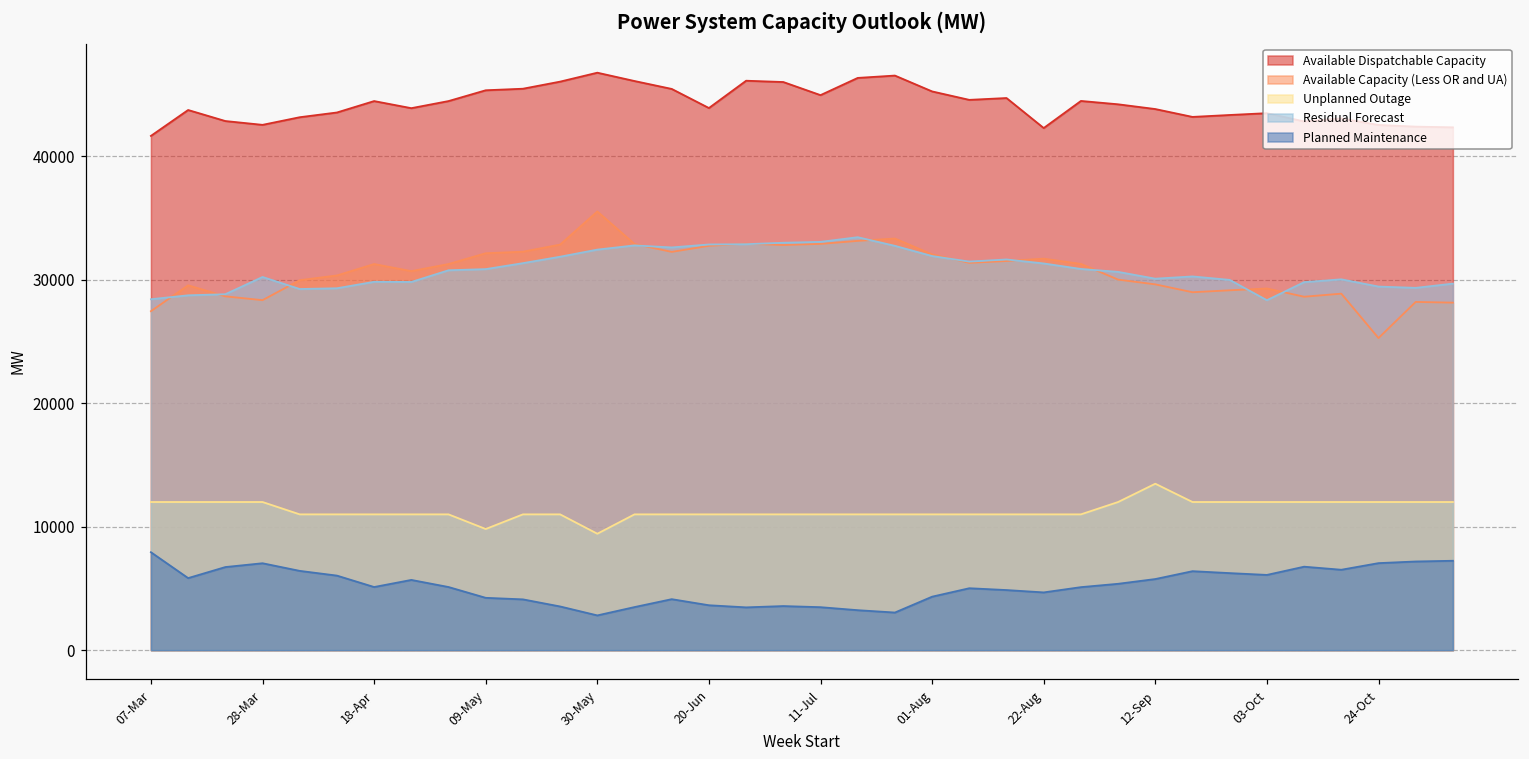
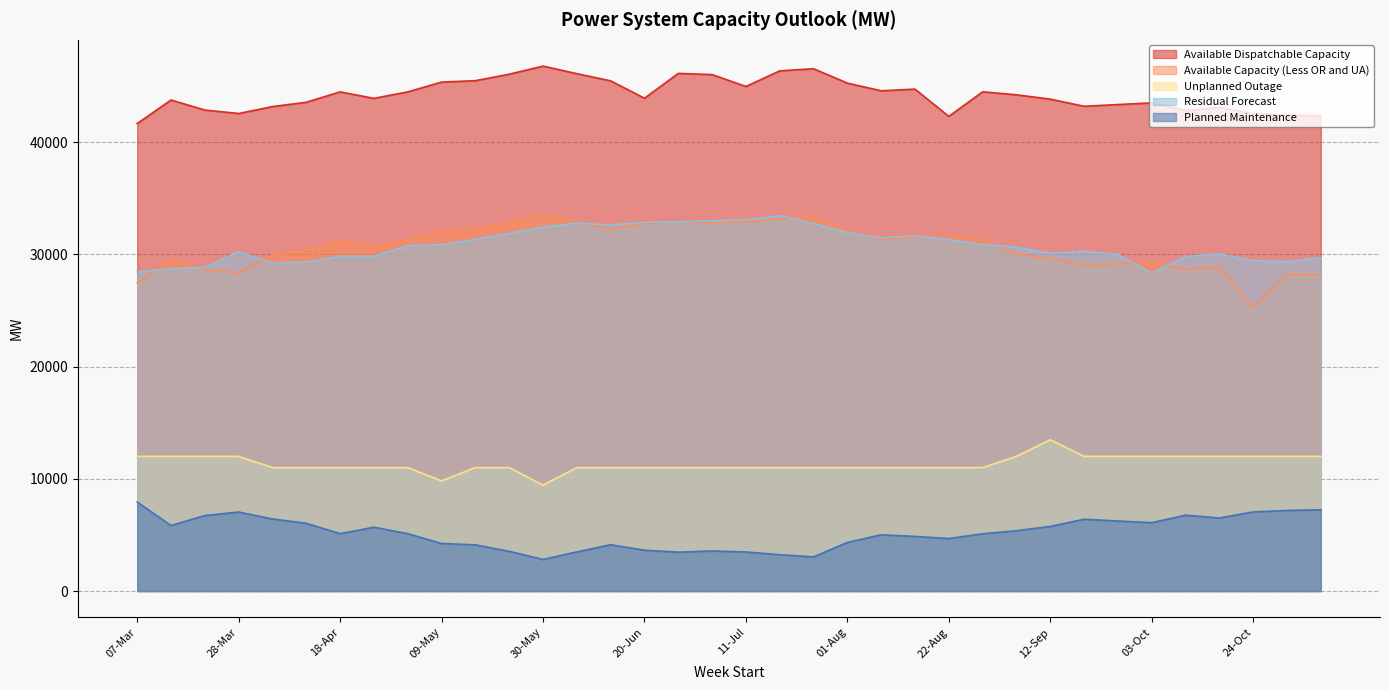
  {
    "Available Dispatchable Capacity": {
      "07-Mar": 41700,
      "28-Mar": 42600,
      "18-Apr": 44500,
      "09-May": 45400,
      "30-May": 46800,
      "20-Jun": 43900,
      "11-Jul": 45000,
      "01-Aug": 45300,
      "22-Aug": 42300,
      "12-Sep": 43800
    },
    "Available Capacity (Less OR and UA)": {
      "07-Mar": 27500,
      "28-Mar": 28400,
      "18-Apr": 31300,
      "09-May": 32200,
-     "30-May": 35500,
+     "30-May": 33600,
      "22-Aug": 31700,
      "12-Sep": 29600,
      "03-Oct": 29300,
      "24-Oct": 25300
    },
    "Unplanned Outage": {
      "07-Mar": 12000,
      "28-Mar": 12000,
      "18-Apr": 11000,
      "09-May": 9800,
      "30-May": 9400,
      "20-Jun": 11000,
      "11-Jul": 11000,
      "01-Aug": 11000,
      "22-Aug": 11000,
      "12-Sep": 13500,
      "03-Oct": 12000,
      "24-Oct": 12000
    },
    "Residual Forecast": {
      "07-Mar": 28400,
      "28-Mar": 30200,
      "18-Apr": 29800,
      "09-May": 30900,
      "30-May": 32400,
      "22-Aug": 31300,
      "12-Sep": 30100,
      "03-Oct": 28300,
      "24-Oct": 29500
    },
    "Planned Maintenance": {
      "07-Mar": 7900,
      "28-Mar": 7000,
      "18-Apr": 5100,
      "09-May": 4200,
      "30-May": 2800,
      "20-Jun": 3600,
      "11-Jul": 3500,
      "01-Aug": 4300,
      "22-Aug": 4700,
      "12-Sep": 5800,
      "03-Oct": 6100,
      "24-Oct": 7000
    }
  }
